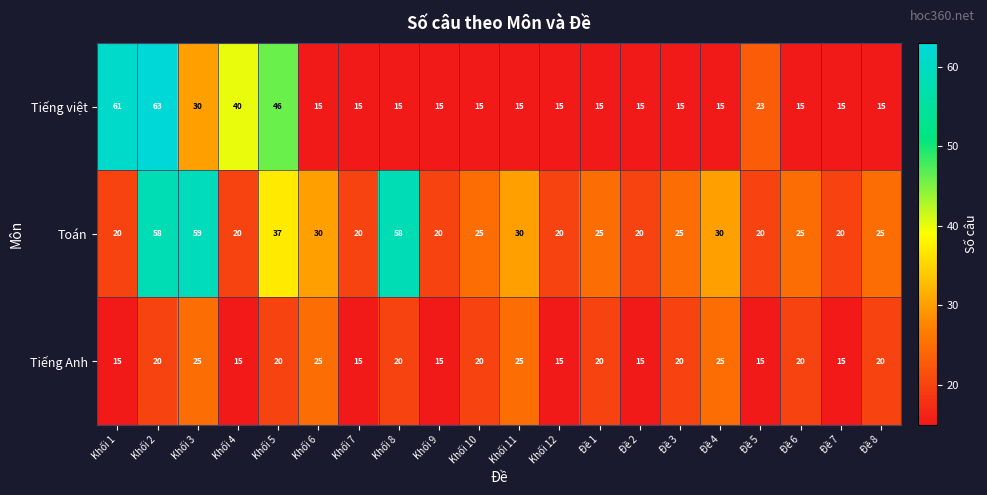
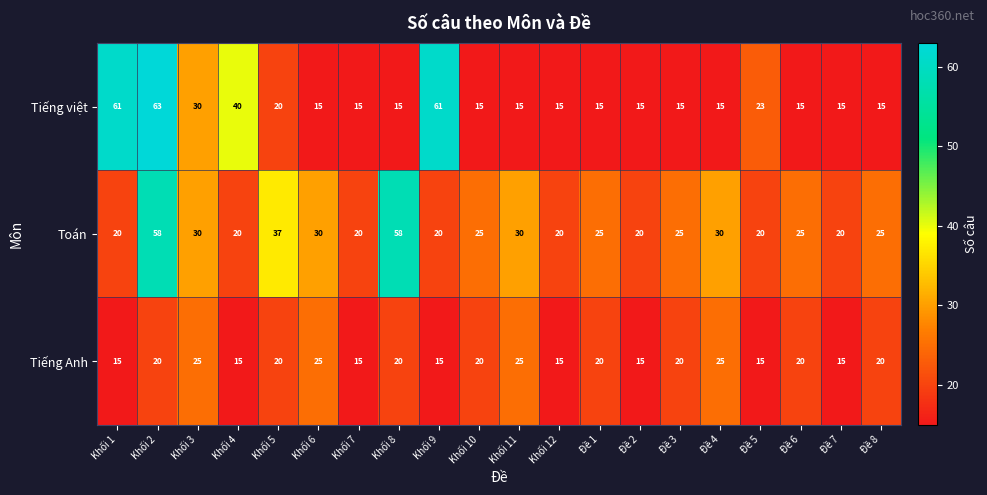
  {
    "Tiếng việt": {
      "Khối 1": 61,
      "Khối 2": 63,
      "Khối 3": 30,
      "Khối 4": 40,
-     "Khối 5": 46,
+     "Khối 5": 20,
      "Khối 6": 15,
      "Khối 7": 15,
      "Khối 8": 15,
-     "Khối 9": 15,
+     "Khối 9": 61,
      "Khối 10": 15,
      "Khối 11": 15,
      "Khối 12": 15,
      "Đề 1": 15,
      "Đề 2": 15,
      "Đề 3": 15,
      "Đề 4": 15,
      "Đề 5": 23,
      "Đề 6": 15,
      "Đề 7": 15,
      "Đề 8": 15
    },
    "Toán": {
      "Khối 1": 20,
      "Khối 2": 58,
-     "Khối 3": 59,
+     "Khối 3": 30,
      "Khối 4": 20,
      "Khối 5": 37,
      "Khối 6": 30,
      "Khối 7": 20,
      "Khối 8": 58,
      "Khối 9": 20,
      "Khối 10": 25,
      "Khối 11": 30,
      "Khối 12": 20,
      "Đề 1": 25,
      "Đề 2": 20,
      "Đề 3": 25,
      "Đề 4": 30,
      "Đề 5": 20,
      "Đề 6": 25,
      "Đề 7": 20,
      "Đề 8": 25
    },
    "Tiếng Anh": {
      "Khối 1": 15,
      "Khối 2": 20,
      "Khối 3": 25,
      "Khối 4": 15,
      "Khối 5": 20,
      "Khối 6": 25,
      "Khối 7": 15,
      "Khối 8": 20,
      "Khối 9": 15,
      "Khối 10": 20,
      "Khối 11": 25,
      "Khối 12": 15,
      "Đề 1": 20,
      "Đề 2": 15,
      "Đề 3": 20,
      "Đề 4": 25,
      "Đề 5": 15,
      "Đề 6": 20,
      "Đề 7": 15,
      "Đề 8": 20
    }
  }
